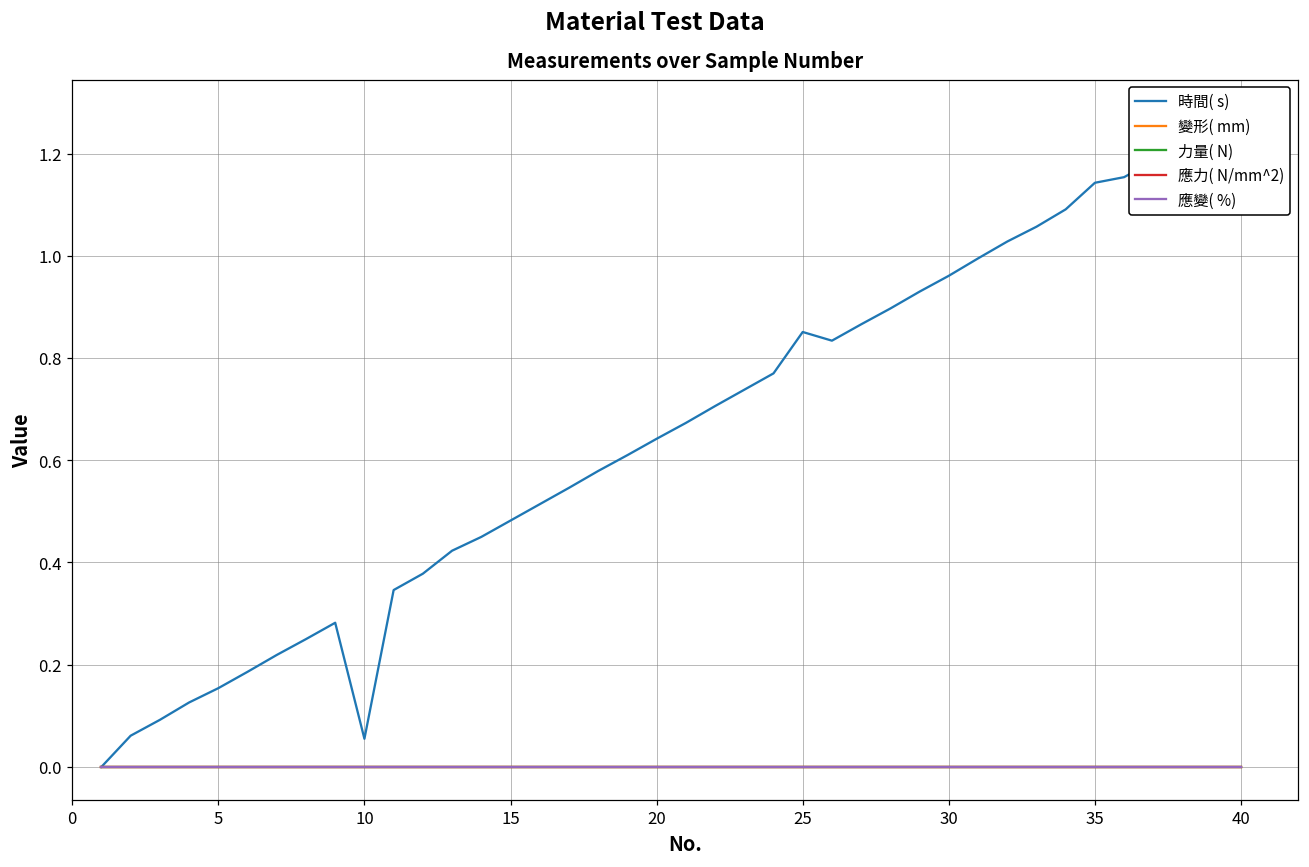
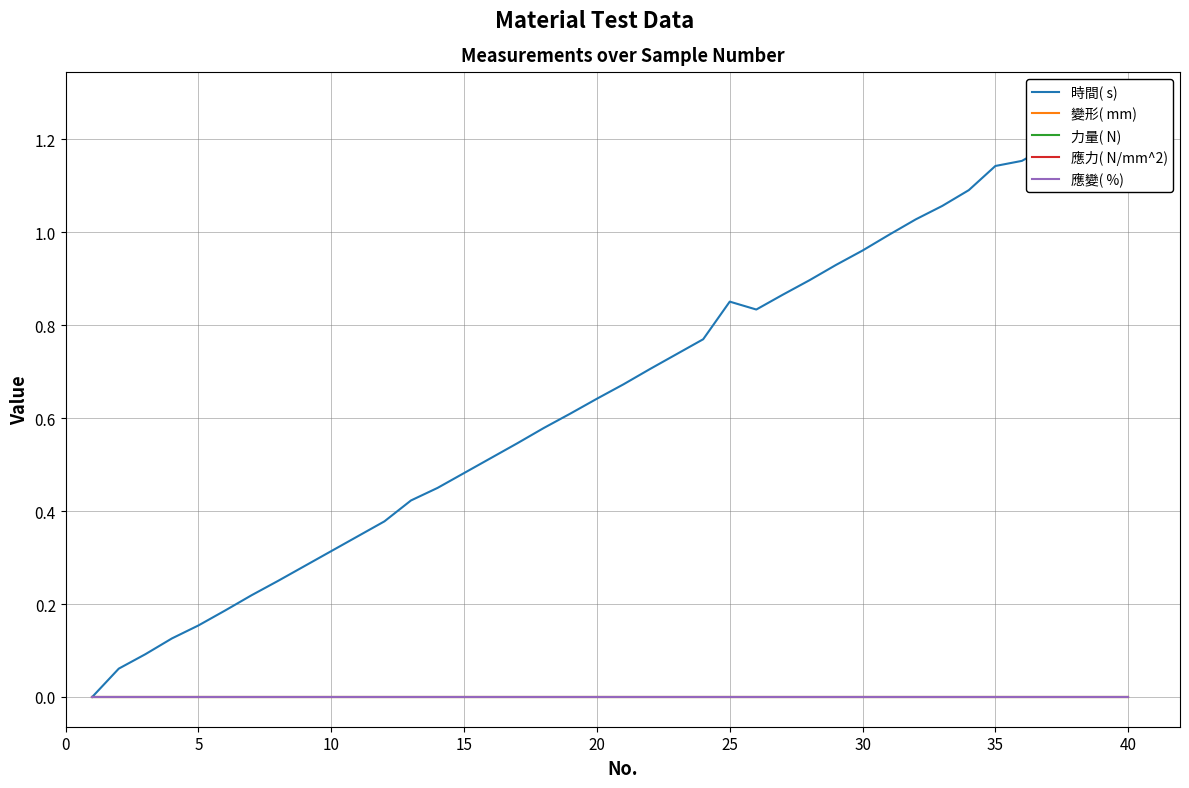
  {
    "時間( s)": {
      "5": 0.15,
-     "10": 0.06,
+     "10": 0.31,
      "15": 0.48,
      "20": 0.64,
      "25": 0.85,
      "30": 0.96,
      "35": 1.14
    },
    "應變( %)": {
      "5": 0.00,
      "10": 0.00,
      "15": 0.00,
      "20": 0.00,
      "25": 0.00,
      "30": 0.00,
      "35": 0.00,
      "40": 0.00
    }
  }
